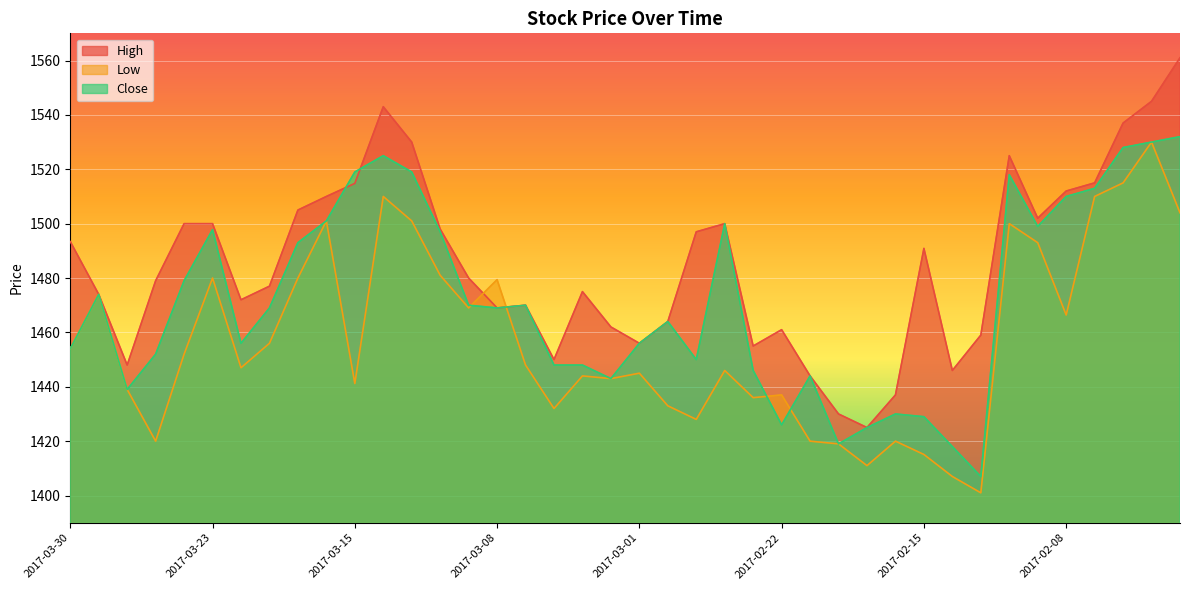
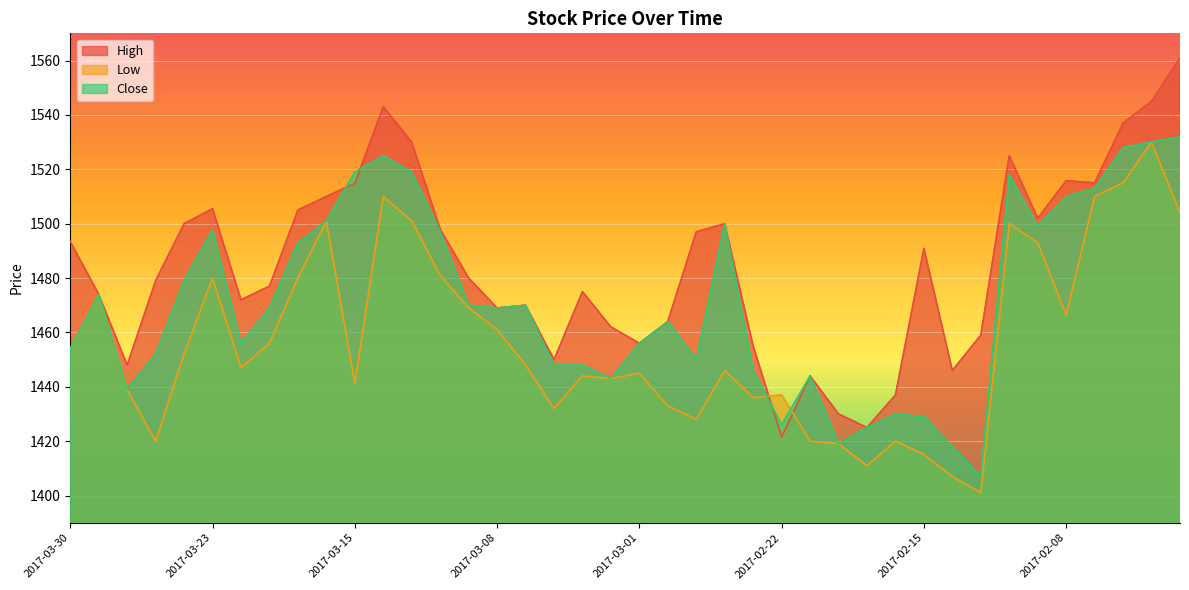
  {
    "High": {
      "2017-03-30": 1493,
-     "2017-03-23": 1500,
+     "2017-03-23": 1506,
      "2017-03-15": 1515,
-     "2017-02-22": 1461,
+     "2017-02-22": 1422,
      "2017-02-15": 1491,
-     "2017-02-08": 1512
+     "2017-02-08": 1516
    },
    "Low": {
      "2017-03-23": 1480,
      "2017-03-15": 1441,
-     "2017-03-08": 1479,
+     "2017-03-08": 1461,
      "2017-03-01": 1445,
      "2017-02-22": 1437,
      "2017-02-15": 1415,
      "2017-02-08": 1466
    },
    "Close": {
      "2017-03-23": 1498,
      "2017-03-15": 1519,
      "2017-02-22": 1426,
      "2017-02-15": 1429,
      "2017-02-08": 1510
    }
  }
